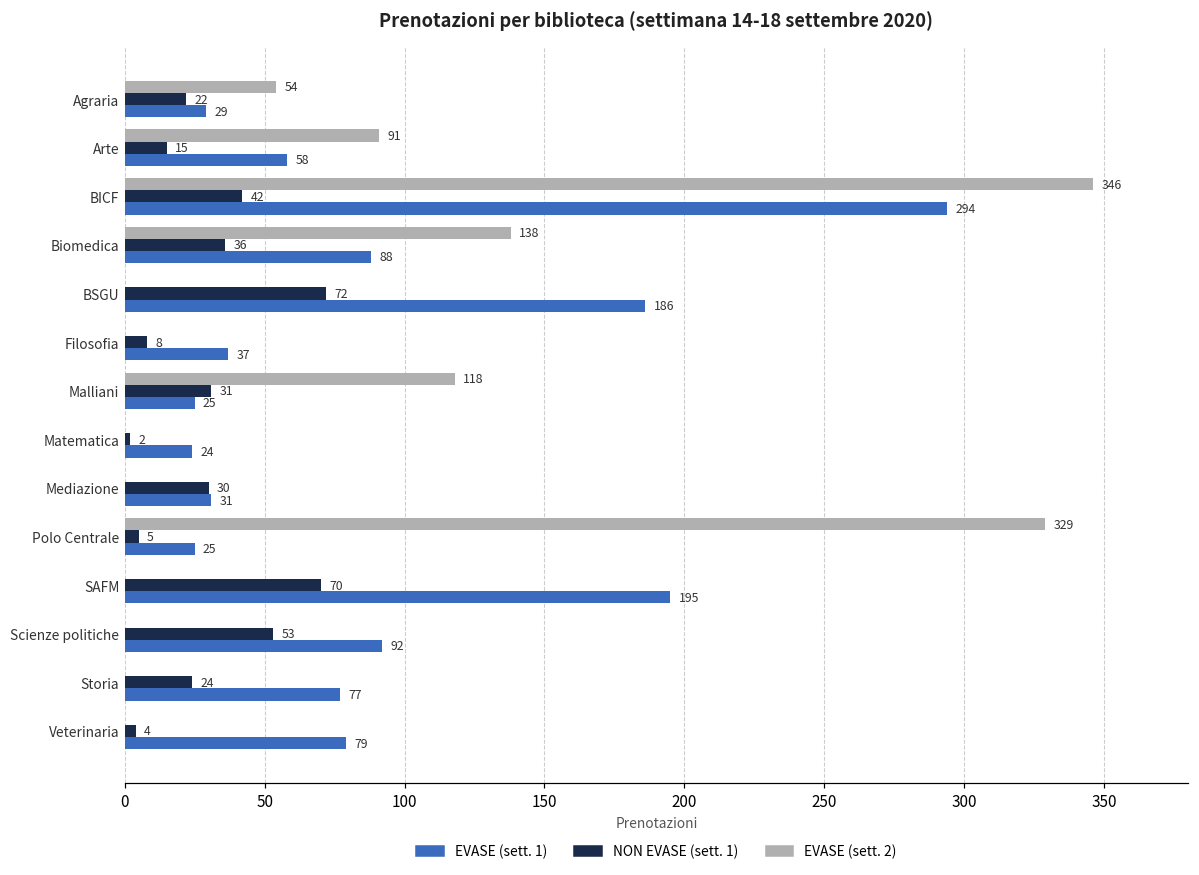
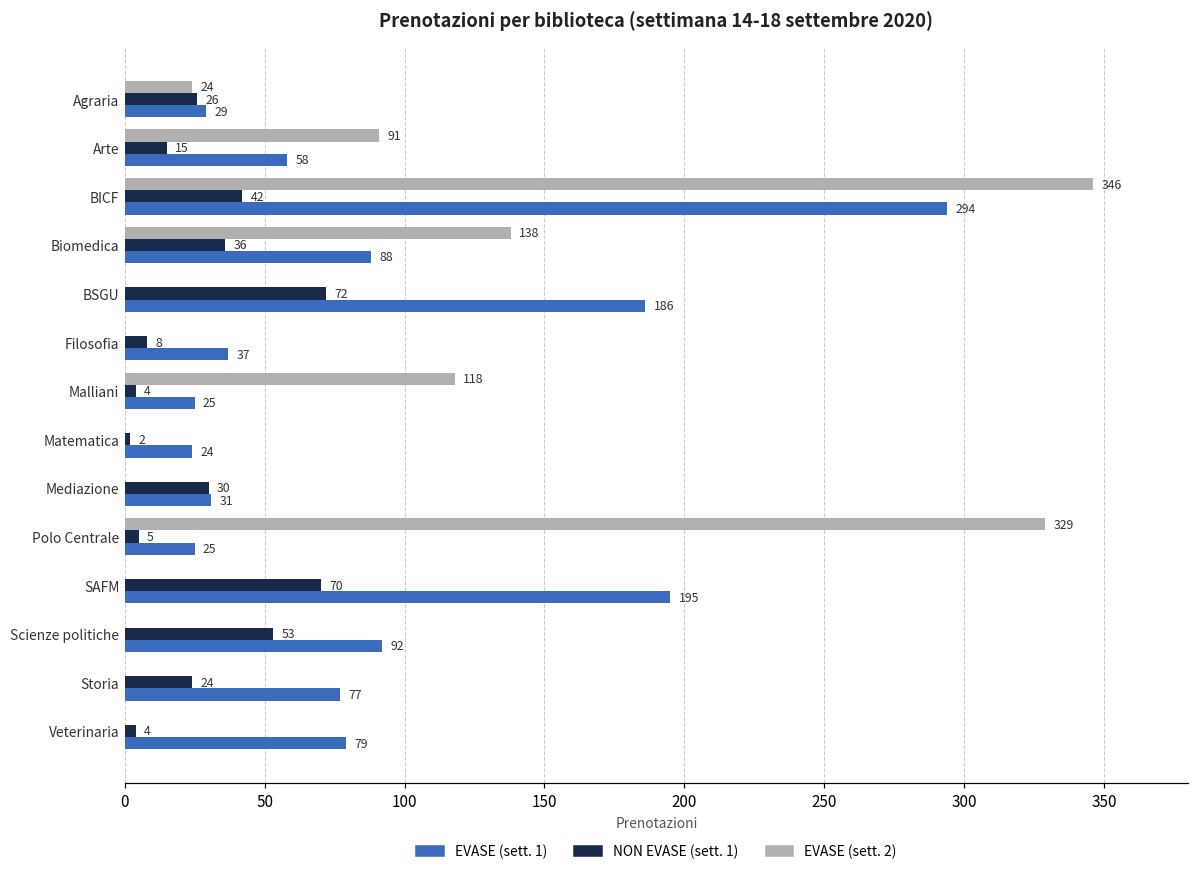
  {
    "EVASE (sett. 1)": {
      "Agraria": 29,
      "Arte": 58,
      "BICF": 294,
      "Biomedica": 88,
      "BSGU": 186,
      "Filosofia": 37,
      "Malliani": 25,
      "Matematica": 24,
      "Mediazione": 31,
      "Polo Centrale": 25,
      "SAFM": 195,
      "Scienze politiche": 92,
      "Storia": 77,
      "Veterinaria": 79
    },
    "NON EVASE (sett. 1)": {
-     "Agraria": 22,
+     "Agraria": 26,
      "Arte": 15,
      "BICF": 42,
      "Biomedica": 36,
      "BSGU": 72,
      "Filosofia": 8,
-     "Malliani": 31,
+     "Malliani": 4,
      "Matematica": 2,
      "Mediazione": 30,
      "Polo Centrale": 5,
      "SAFM": 70,
      "Scienze politiche": 53,
      "Storia": 24,
      "Veterinaria": 4
    },
    "EVASE (sett. 2)": {
-     "Agraria": 54,
+     "Agraria": 24,
      "Arte": 91,
      "BICF": 346,
      "Biomedica": 138,
      "Malliani": 118,
      "Polo Centrale": 329
    }
  }
